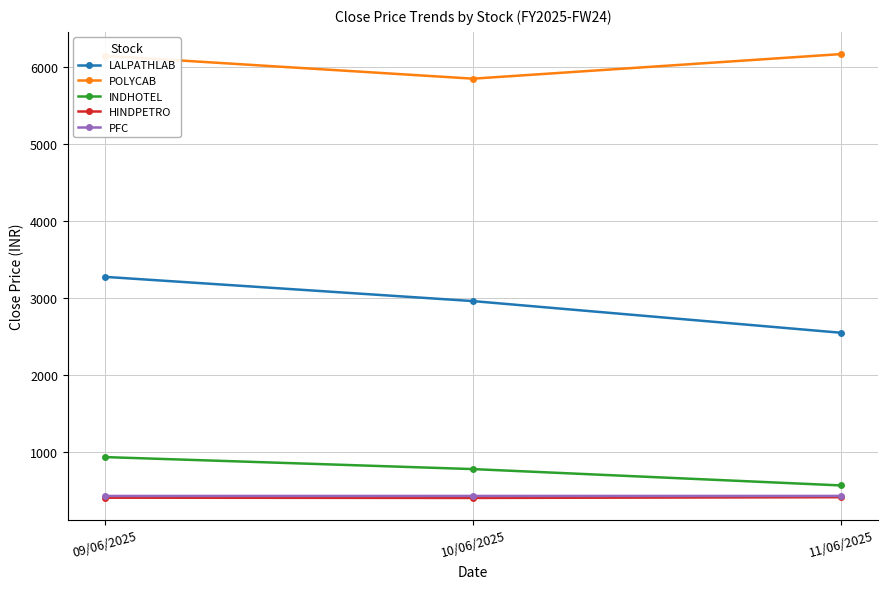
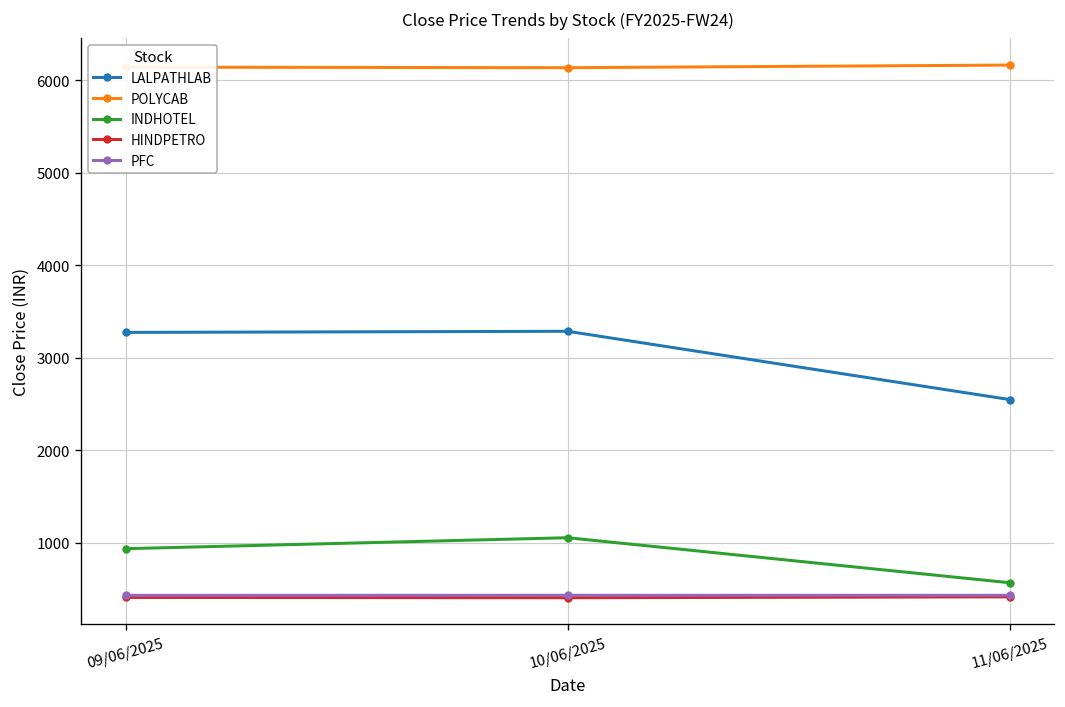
  {
    "LALPATHLAB": {
      "09/06/2025": 3300,
-     "10/06/2025": 3000,
+     "10/06/2025": 3300,
      "11/06/2025": 2500
    },
    "POLYCAB": {
-     "10/06/2025": 5800,
+     "10/06/2025": 6100,
      "11/06/2025": 6200
    },
    "INDHOTEL": {
      "09/06/2025": 900,
-     "10/06/2025": 800,
+     "10/06/2025": 1100,
      "11/06/2025": 600
    }
  }
